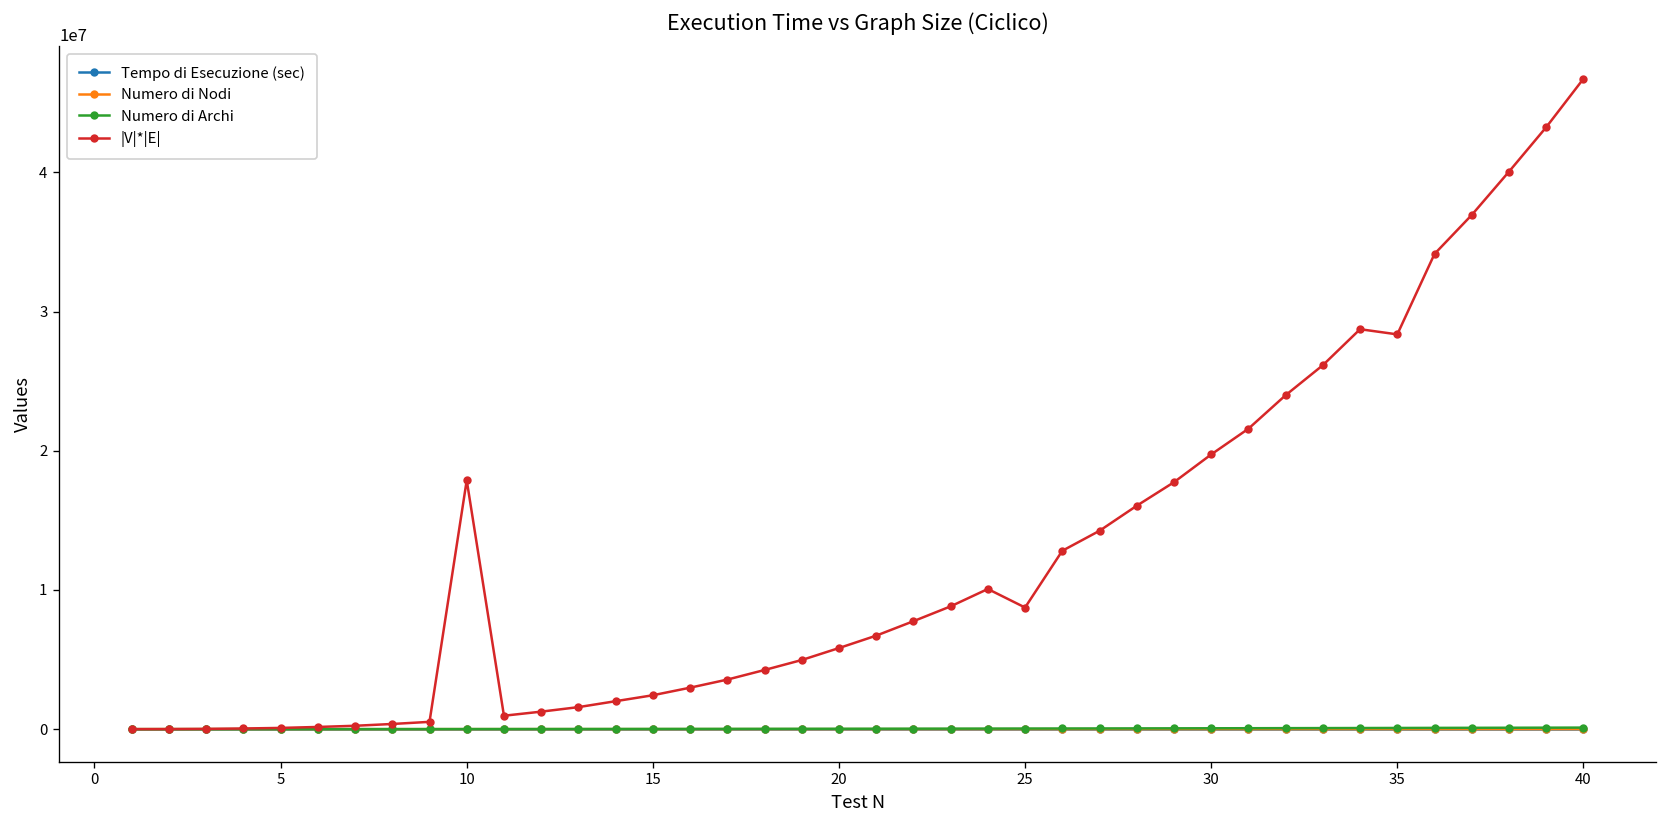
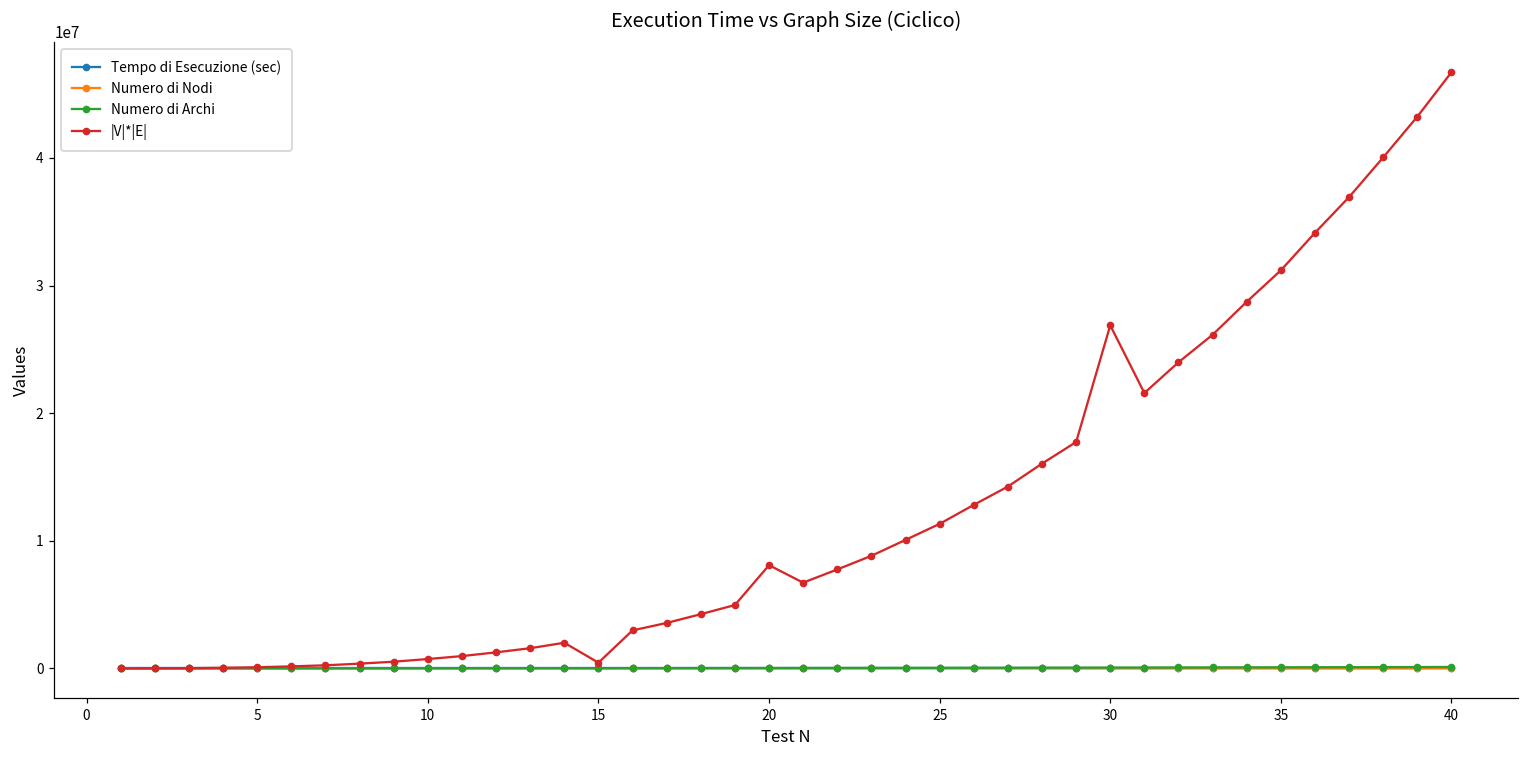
  {
    "|V|*|E|": {
-     "10": 17900000,
-     "15": 2400000,
-     "20": 5800000,
-     "25": 8700000,
-     "30": 19700000,
-     "35": 28400000,
+     "10": 700000,
+     "15": 400000,
+     "20": 8100000,
+     "25": 11300000,
+     "30": 26900000,
+     "35": 31200000,
      "40": 46700000
    }
  }
